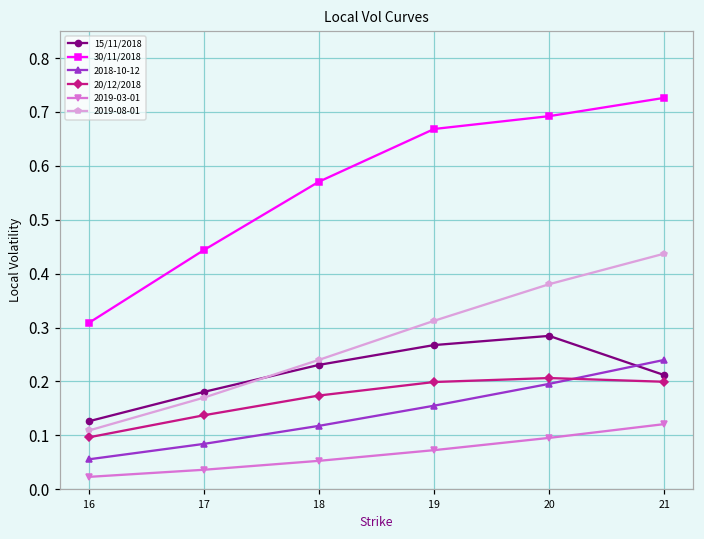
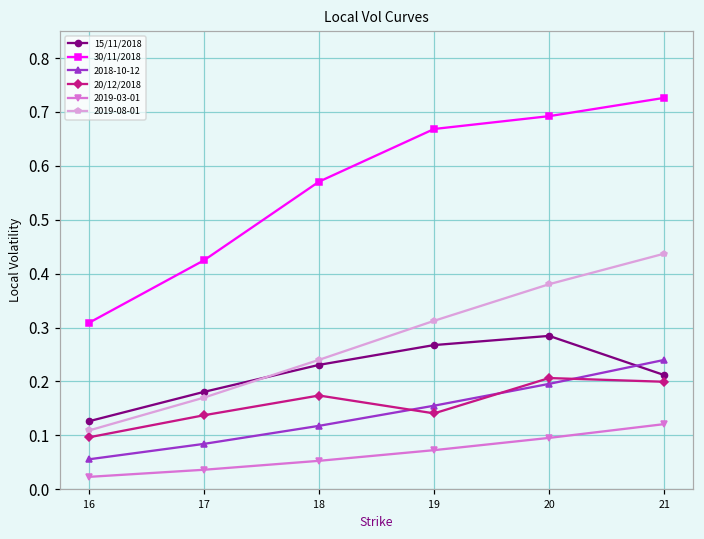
  {
    "15/11/2018": {
      "16": 0.13,
      "17": 0.18,
      "18": 0.23,
      "19": 0.27,
      "20": 0.28,
      "21": 0.21
    },
    "30/11/2018": {
      "16": 0.31,
-     "17": 0.44,
+     "17": 0.42,
      "18": 0.57,
      "19": 0.67,
      "20": 0.69,
      "21": 0.73
    },
    "2018-10-12": {
      "16": 0.06,
      "17": 0.08,
      "18": 0.12,
      "19": 0.15,
      "20": 0.20,
      "21": 0.24
    },
    "20/12/2018": {
      "16": 0.10,
      "17": 0.14,
      "18": 0.17,
-     "19": 0.20,
+     "19": 0.14,
      "20": 0.21,
      "21": 0.20
    }
  }
